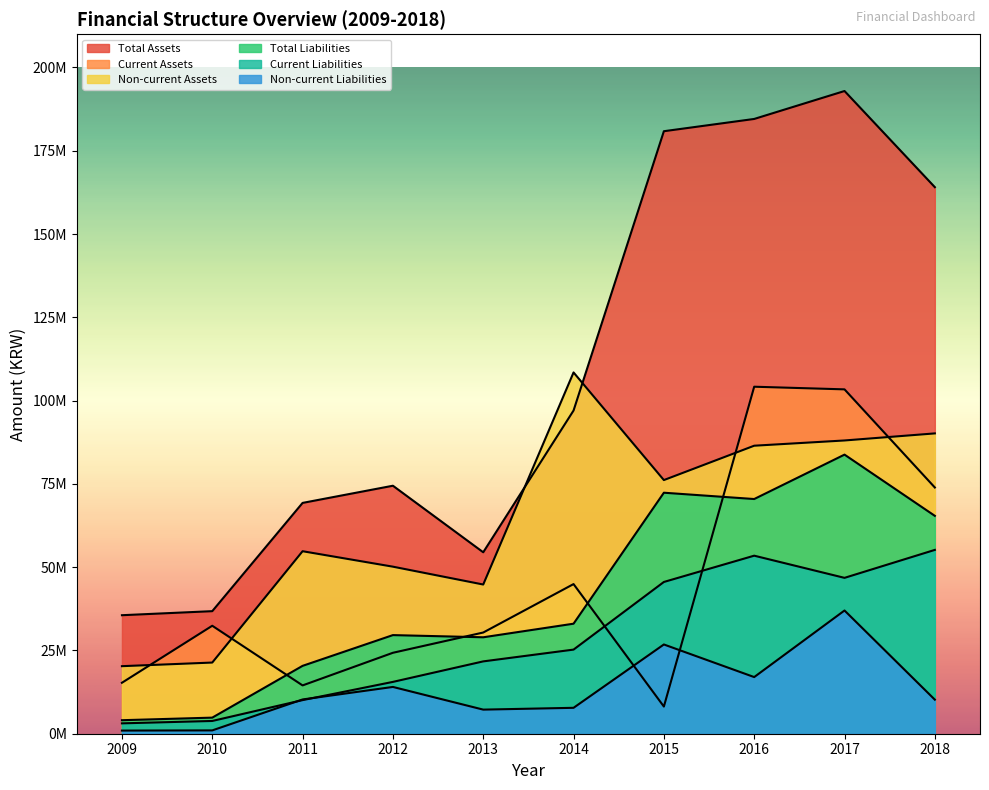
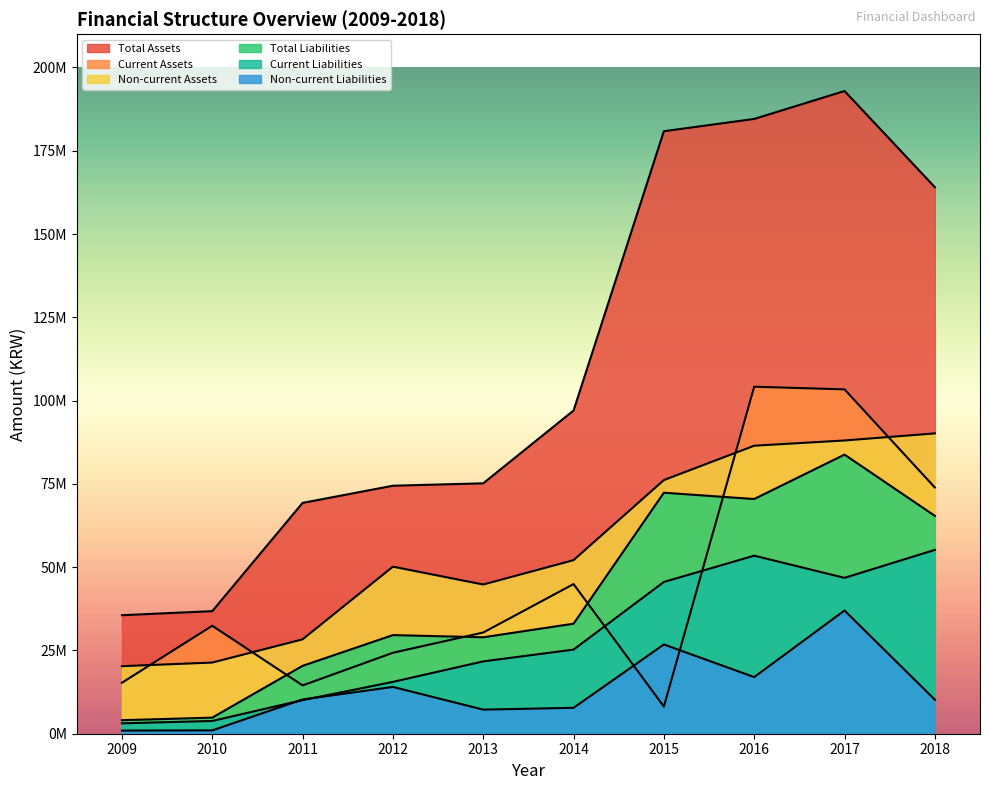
  {
    "Total Assets": {
      "2009": 36000000,
      "2010": 37000000,
      "2011": 69000000,
      "2012": 74000000,
-     "2013": 54000000,
+     "2013": 75000000,
      "2014": 97000000,
      "2015": 181000000,
      "2016": 185000000,
      "2017": 193000000,
      "2018": 164000000
    },
    "Current Assets": {
      "2009": 15000000,
      "2010": 32000000,
      "2011": 15000000,
      "2012": 24000000,
      "2013": 30000000,
      "2014": 45000000,
      "2015": 8000000,
      "2016": 104000000,
      "2017": 103000000,
      "2018": 74000000
    },
    "Non-current Assets": {
      "2009": 20000000,
      "2010": 21000000,
-     "2011": 55000000,
+     "2011": 28000000,
      "2012": 50000000,
      "2013": 45000000,
-     "2014": 108000000,
+     "2014": 52000000,
      "2015": 76000000,
      "2016": 86000000,
      "2017": 88000000,
      "2018": 90000000
    },
    "Non-current Liabilities": {
      "2009": 1000000,
      "2010": 1000000,
      "2012": 14000000,
      "2013": 7000000,
      "2014": 8000000,
      "2015": 27000000,
      "2016": 17000000,
      "2017": 37000000,
      "2018": 10000000
    }
  }
